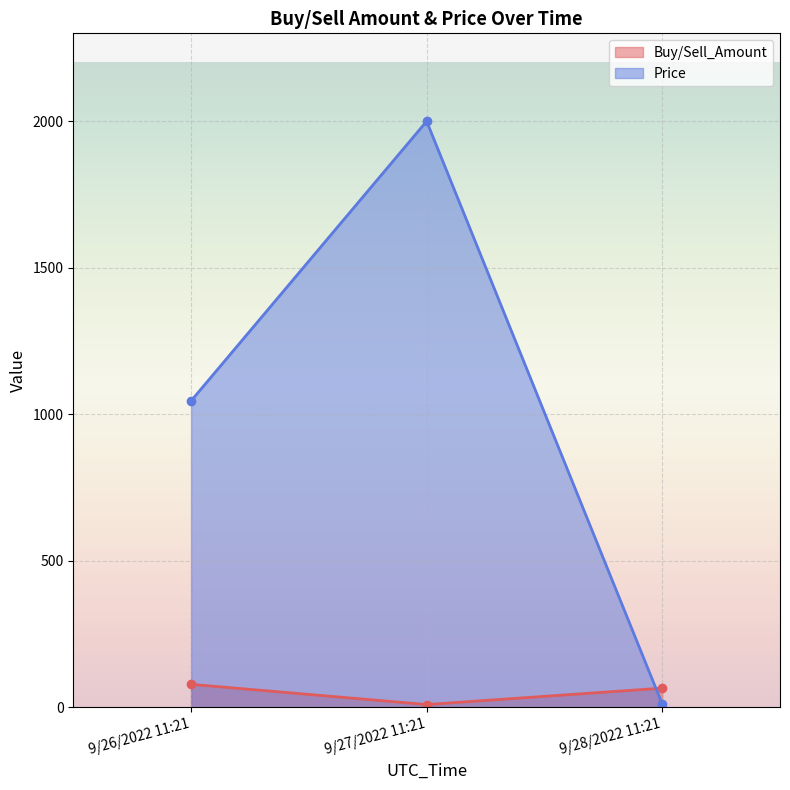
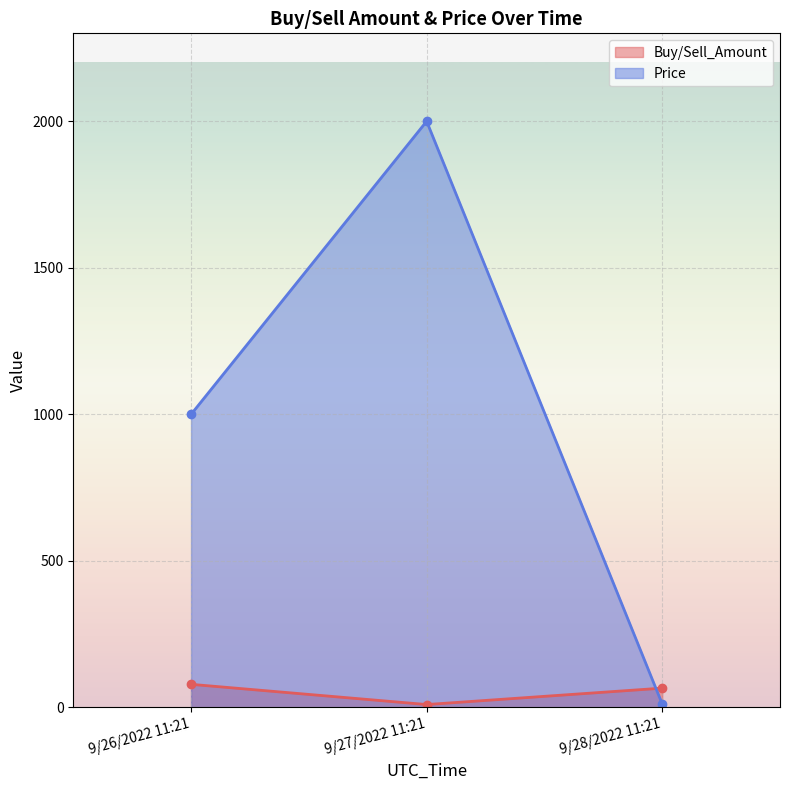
  {
    "Buy/Sell_Amount": {
      "9/26/2022 11:21": 80,
      "9/27/2022 11:21": 10,
      "9/28/2022 11:21": 70
    },
    "Price": {
-     "9/26/2022 11:21": 1050,
+     "9/26/2022 11:21": 1000,
      "9/27/2022 11:21": 2000,
      "9/28/2022 11:21": 10
    }
  }
